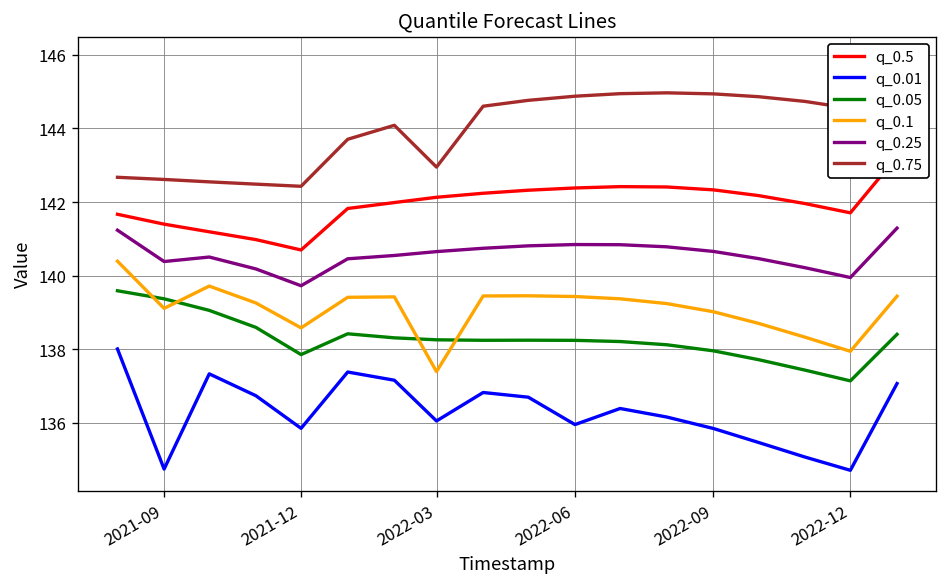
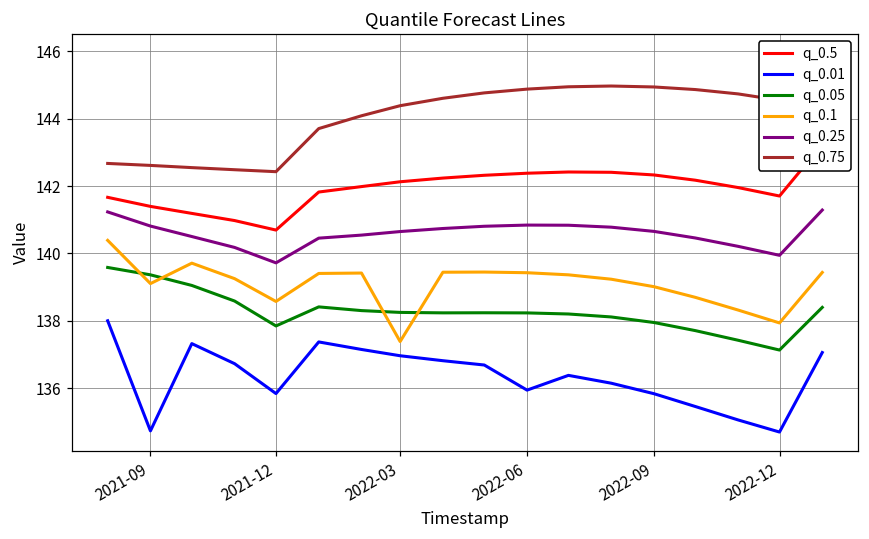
  {
    "q_0.5": {
      "2021-09": 141.4,
      "2021-12": 140.7,
      "2022-03": 142.1,
      "2022-06": 142.4,
      "2022-09": 142.3,
      "2022-12": 141.7
    },
    "q_0.01": {
      "2021-09": 134.7,
      "2021-12": 135.8,
-     "2022-03": 136.0,
+     "2022-03": 137.0,
      "2022-06": 135.9,
      "2022-09": 135.8,
      "2022-12": 134.7
    },
    "q_0.05": {
      "2021-09": 139.4,
      "2021-12": 137.8,
      "2022-03": 138.3,
      "2022-06": 138.2,
      "2022-09": 138.0,
      "2022-12": 137.1
    },
    "q_0.1": {
      "2021-09": 139.1,
      "2021-12": 138.6,
      "2022-03": 137.4,
      "2022-06": 139.4,
      "2022-09": 139.0,
      "2022-12": 137.9
    },
    "q_0.25": {
-     "2021-09": 140.4,
+     "2021-09": 140.8,
      "2021-12": 139.7,
      "2022-03": 140.7,
      "2022-06": 140.8,
      "2022-09": 140.7,
      "2022-12": 139.9
    },
    "q_0.75": {
      "2021-09": 142.6,
      "2021-12": 142.4,
-     "2022-03": 142.9,
+     "2022-03": 144.4,
      "2022-06": 144.9,
      "2022-09": 144.9
    }
  }
